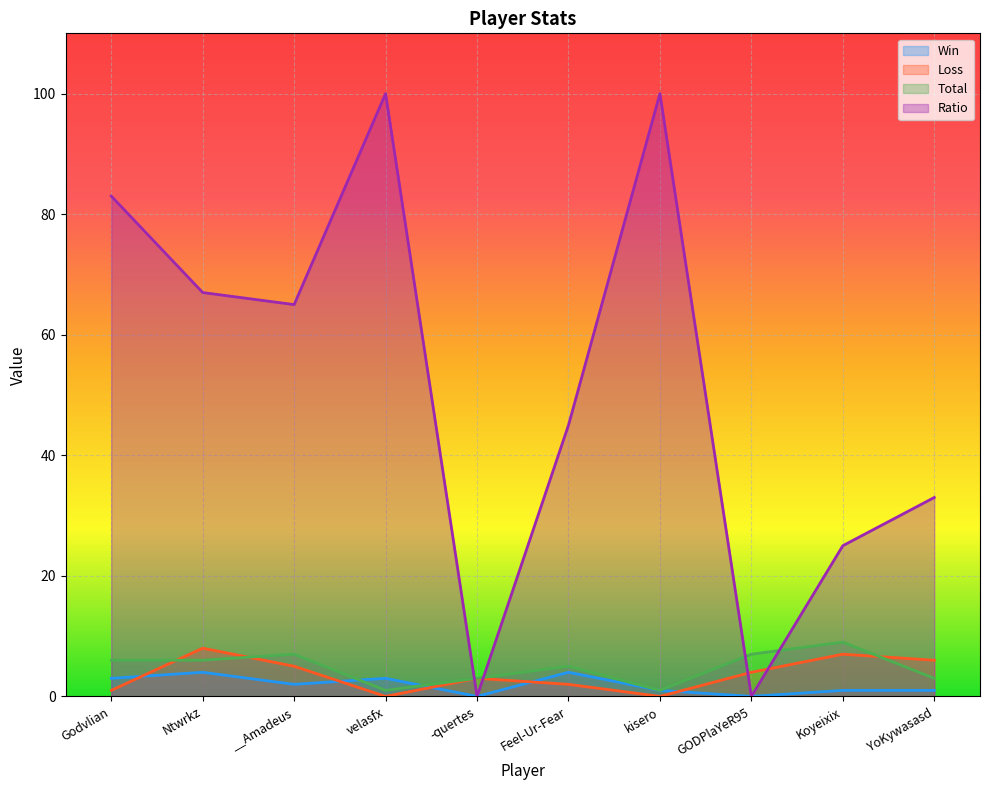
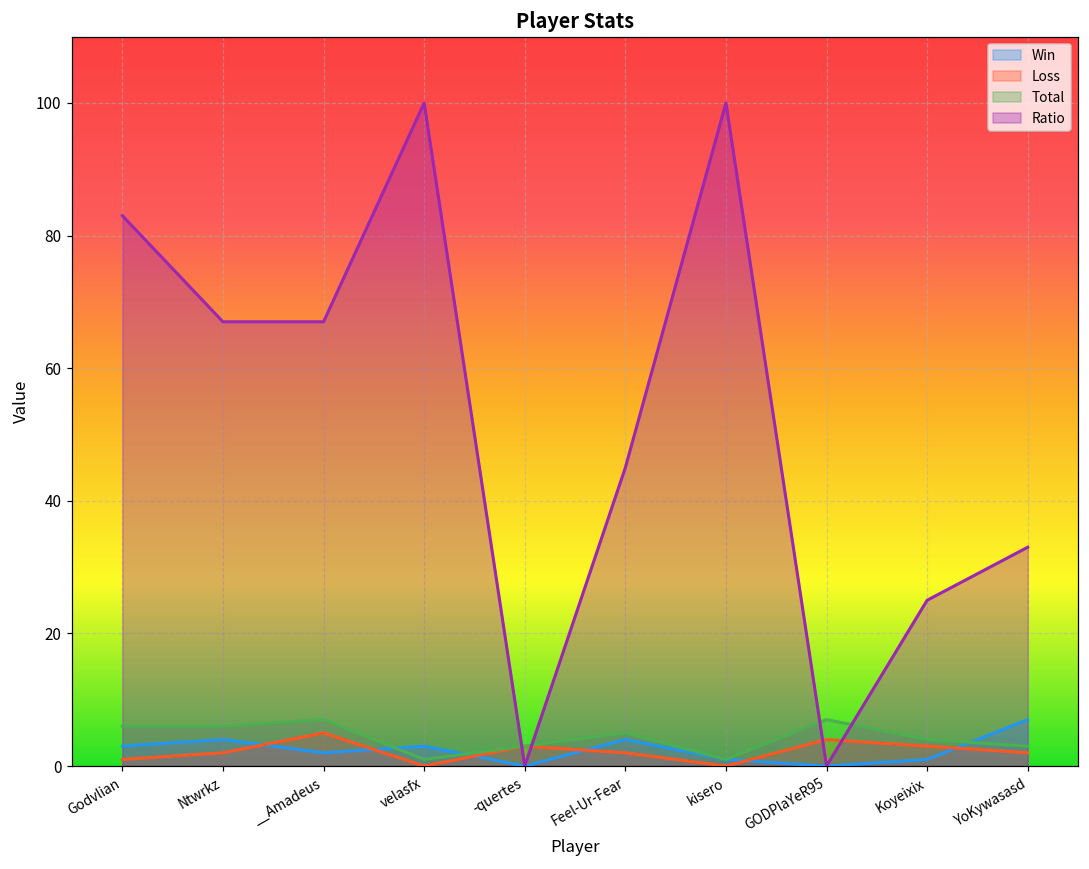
  {
    "Win": {
      "Godvlian": 3,
      "Ntwrkz": 4,
      "__Amadeus": 2,
      "velasfx": 3,
      "Feel-Ur-Fear": 4,
      "Koyeixix": 1,
-     "YoKywasasd": 1
+     "YoKywasasd": 7
    },
    "Loss": {
      "Godvlian": 1,
-     "Ntwrkz": 8,
+     "Ntwrkz": 2,
      "__Amadeus": 5,
      "velasfx": 0,
      "Feel-Ur-Fear": 2,
      "kisero": 0,
      "GODPlaYeR95": 4,
-     "Koyeixix": 7,
-     "YoKywasasd": 6
+     "Koyeixix": 3,
+     "YoKywasasd": 2
    },
    "Total": {
      "Godvlian": 6,
      "Ntwrkz": 6,
      "__Amadeus": 7,
      "velasfx": 1,
      "Feel-Ur-Fear": 5,
      "GODPlaYeR95": 7,
-     "Koyeixix": 9,
+     "Koyeixix": 4,
      "YoKywasasd": 3
    },
    "Ratio": {
      "Godvlian": 83,
      "Ntwrkz": 67,
-     "__Amadeus": 65,
+     "__Amadeus": 67,
      "velasfx": 100,
      "Feel-Ur-Fear": 45,
      "kisero": 100,
      "Koyeixix": 25,
      "YoKywasasd": 33
    }
  }
